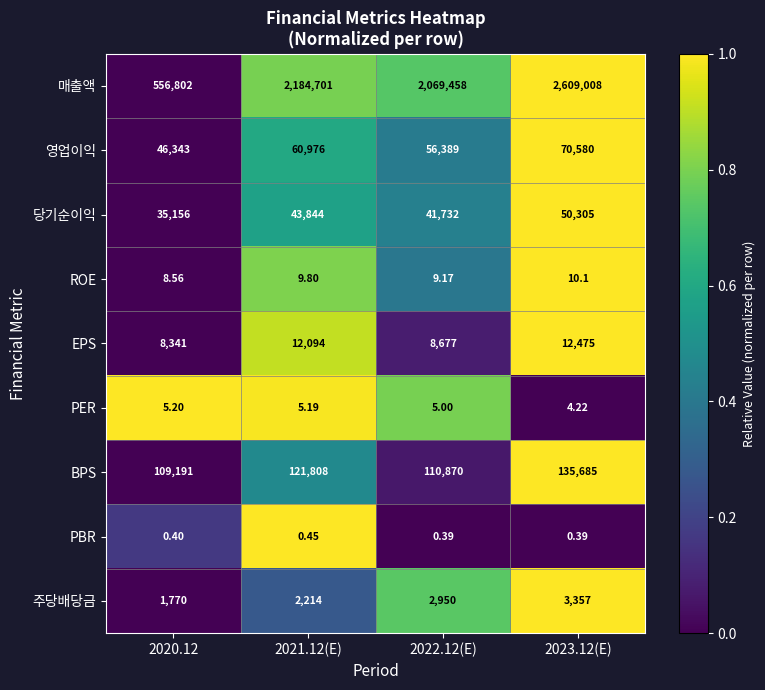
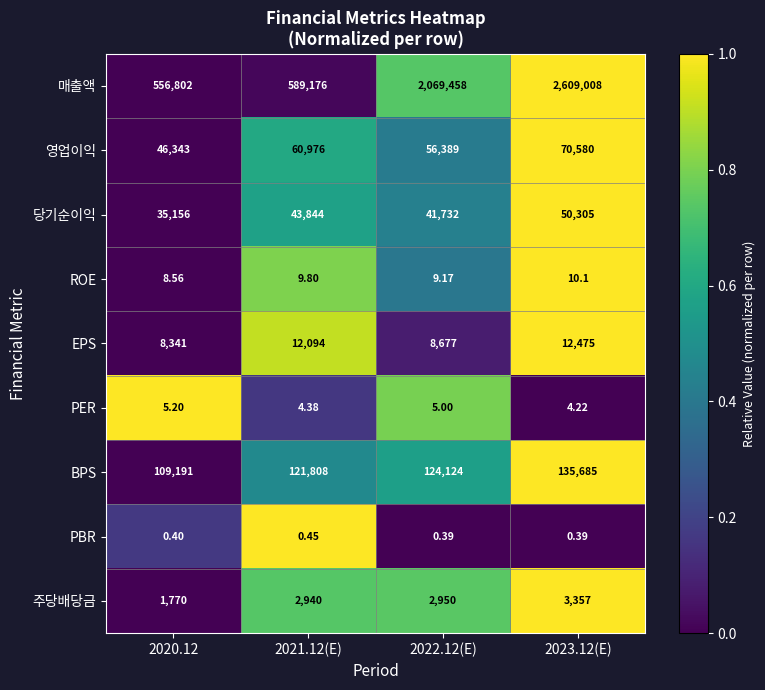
  {
    "매출액": {
      "2020.12": "556,802",
-     "2021.12(E)": "2,184,701",
+     "2021.12(E)": "589,176",
      "2022.12(E)": "2,069,458",
      "2023.12(E)": "2,609,008"
    },
    "영업이익": {
      "2020.12": "46,343",
      "2021.12(E)": "60,976",
      "2022.12(E)": "56,389",
      "2023.12(E)": "70,580"
    },
    "당기순이익": {
      "2020.12": "35,156",
      "2021.12(E)": "43,844",
      "2022.12(E)": "41,732",
      "2023.12(E)": "50,305"
    },
    "ROE": {
      "2020.12": "8.56",
      "2021.12(E)": "9.80",
      "2022.12(E)": "9.17",
      "2023.12(E)": "10.1"
    },
    "EPS": {
      "2020.12": "8,341",
      "2021.12(E)": "12,094",
      "2022.12(E)": "8,677",
      "2023.12(E)": "12,475"
    },
    "PER": {
      "2020.12": "5.20",
-     "2021.12(E)": "5.19",
+     "2021.12(E)": "4.38",
      "2022.12(E)": "5.00",
      "2023.12(E)": "4.22"
    },
    "BPS": {
      "2020.12": "109,191",
      "2021.12(E)": "121,808",
-     "2022.12(E)": "110,870",
+     "2022.12(E)": "124,124",
      "2023.12(E)": "135,685"
    },
    "PBR": {
      "2020.12": "0.40",
      "2021.12(E)": "0.45",
      "2022.12(E)": "0.39",
      "2023.12(E)": "0.39"
    },
    "주당배당금": {
      "2020.12": "1,770",
-     "2021.12(E)": "2,214",
+     "2021.12(E)": "2,940",
      "2022.12(E)": "2,950",
      "2023.12(E)": "3,357"
    }
  }
